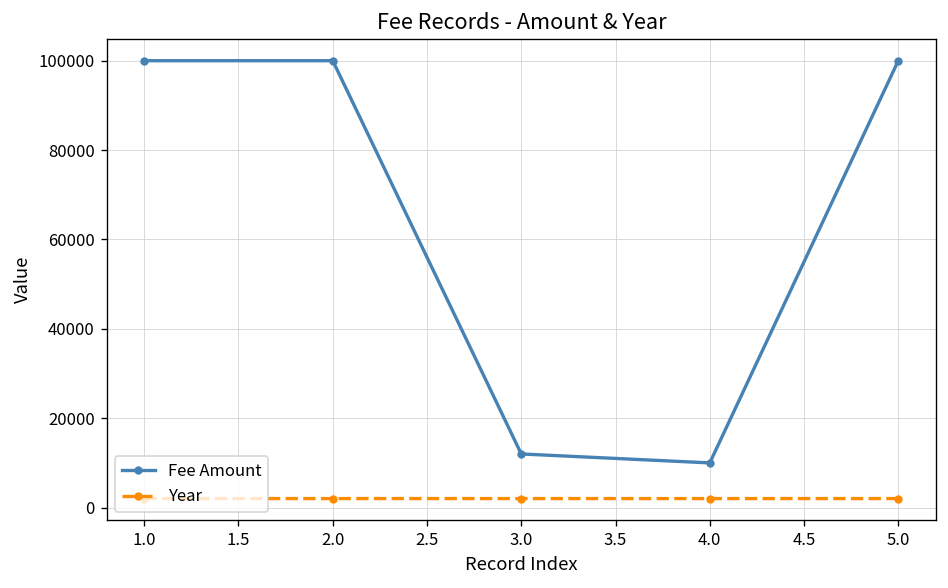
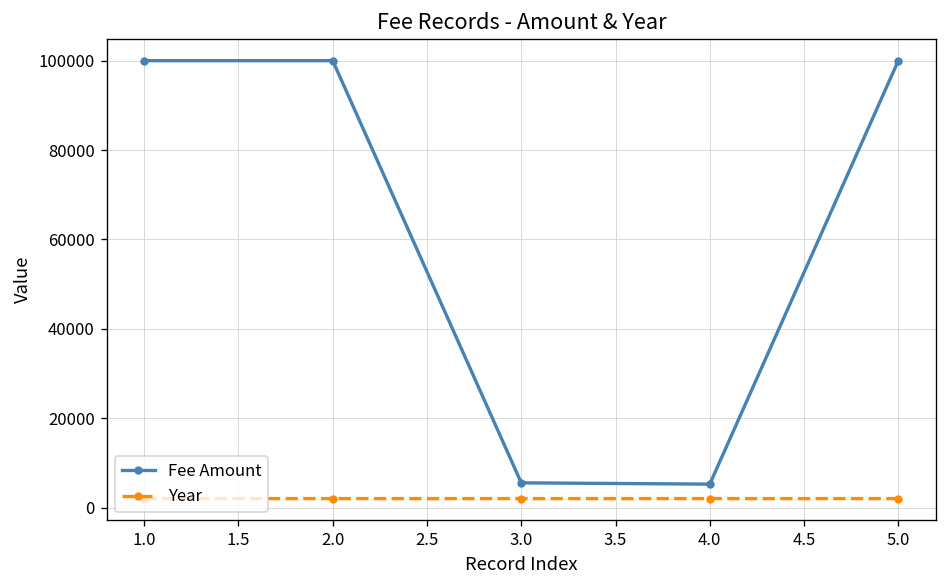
  {
    "Fee Amount": {
      "1.0": 100000,
      "2.0": 100000,
-     "3.0": 12000,
-     "4.0": 10000,
+     "3.0": 6000,
+     "4.0": 5000,
      "5.0": 100000
    },
    "Year": {
      "2.0": 2000,
      "3.0": 2000,
      "4.0": 2000,
      "5.0": 2000
    }
  }
